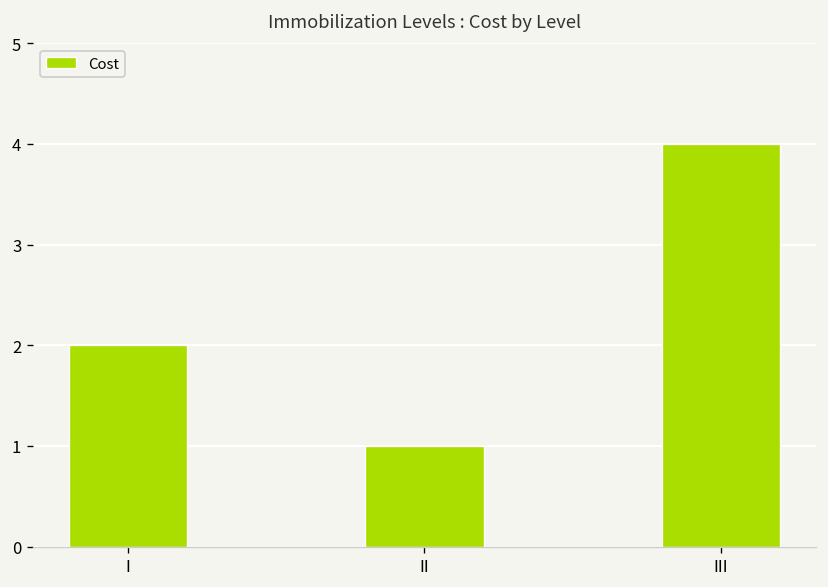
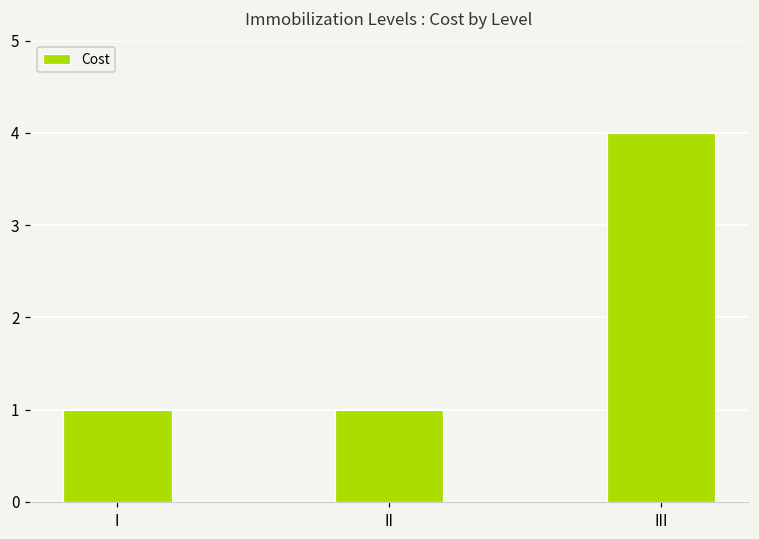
  {
-   "I": 2,
+   "I": 1,
    "II": 1,
    "III": 4
  }
